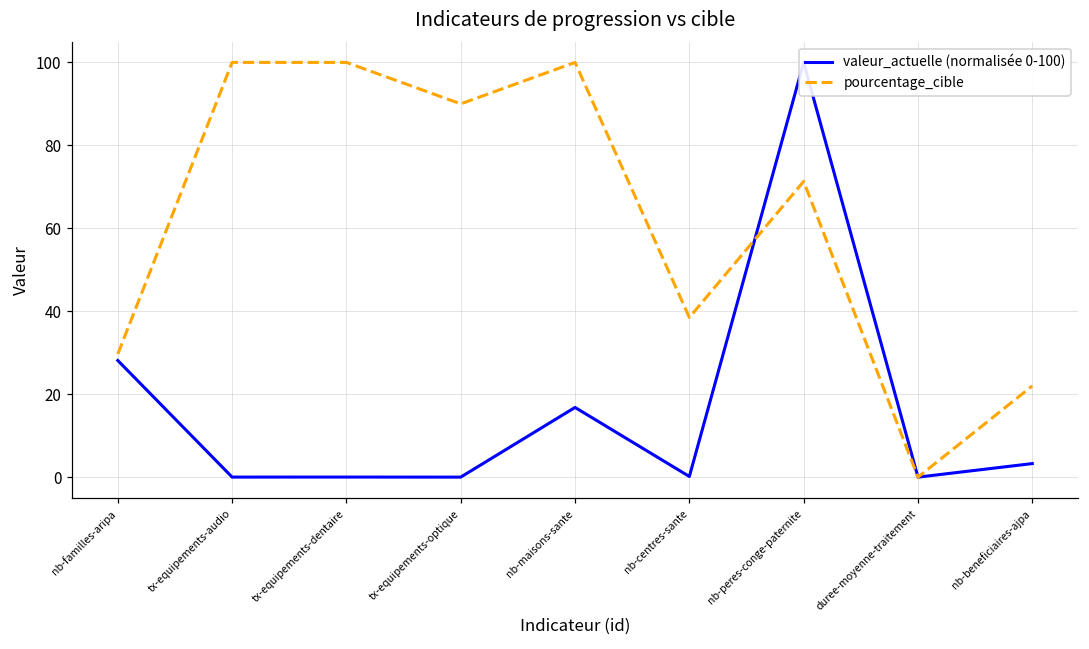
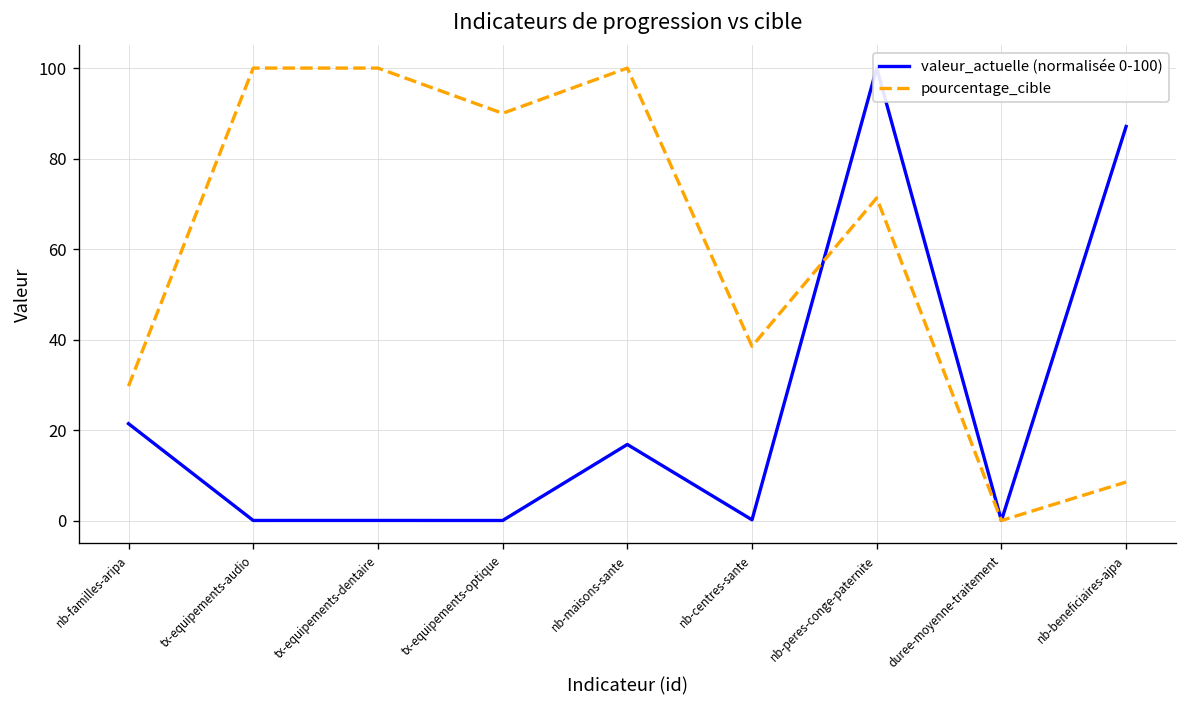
  {
    "valeur_actuelle (normalisée 0-100)": {
-     "nb-familles-aripa": 28,
+     "nb-familles-aripa": 21,
      "tx-equipements-audio": 0,
      "tx-equipements-dentaire": 0,
      "tx-equipements-optique": 0,
      "nb-maisons-sante": 17,
      "nb-centres-sante": 0,
-     "nb-beneficiaires-ajpa": 3
+     "nb-beneficiaires-ajpa": 87
    },
    "pourcentage_cible": {
      "nb-familles-aripa": 30,
      "tx-equipements-audio": 100,
      "tx-equipements-dentaire": 100,
      "tx-equipements-optique": 90,
      "nb-maisons-sante": 100,
      "nb-centres-sante": 39,
      "nb-peres-conge-paternite": 71,
-     "nb-beneficiaires-ajpa": 22
+     "nb-beneficiaires-ajpa": 9
    }
  }
